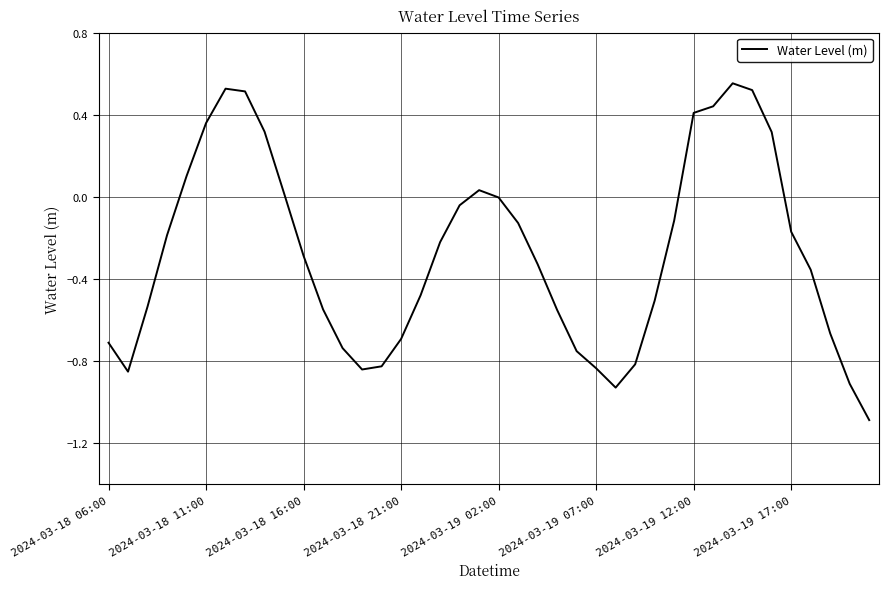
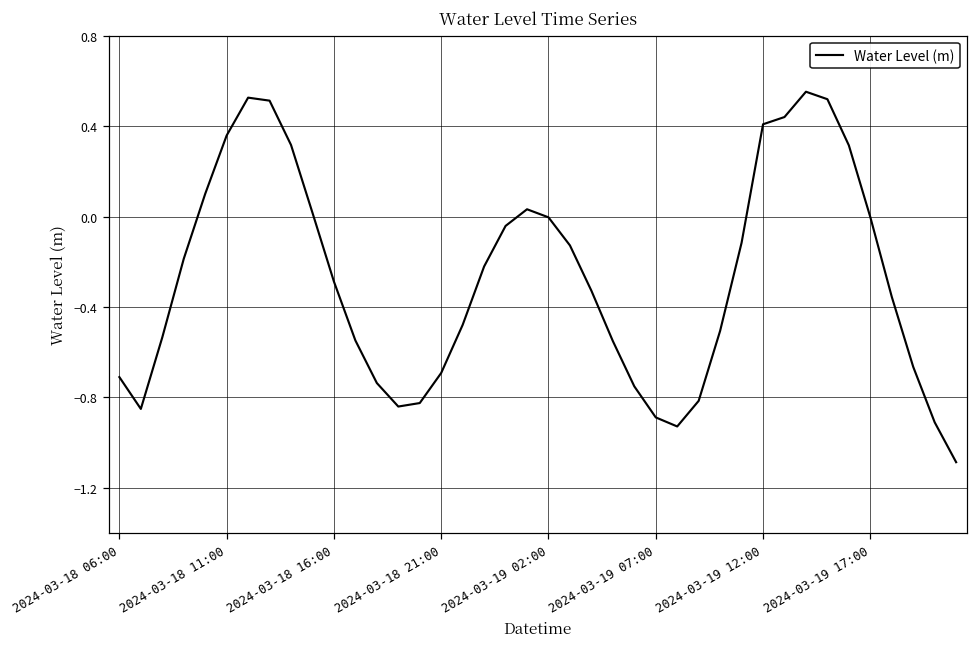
  {
    "2024-03-18 06:00": -0.71,
    "2024-03-18 11:00": 0.36,
    "2024-03-18 16:00": -0.29,
    "2024-03-18 21:00": -0.69,
    "2024-03-19 02:00": 0.00,
-   "2024-03-19 07:00": -0.83,
+   "2024-03-19 07:00": -0.89,
    "2024-03-19 12:00": 0.41,
-   "2024-03-19 17:00": -0.17
+   "2024-03-19 17:00": 0.00
  }
